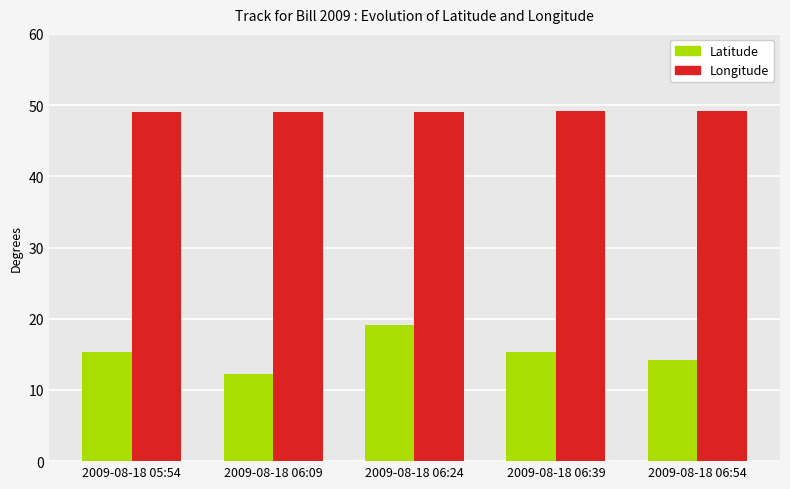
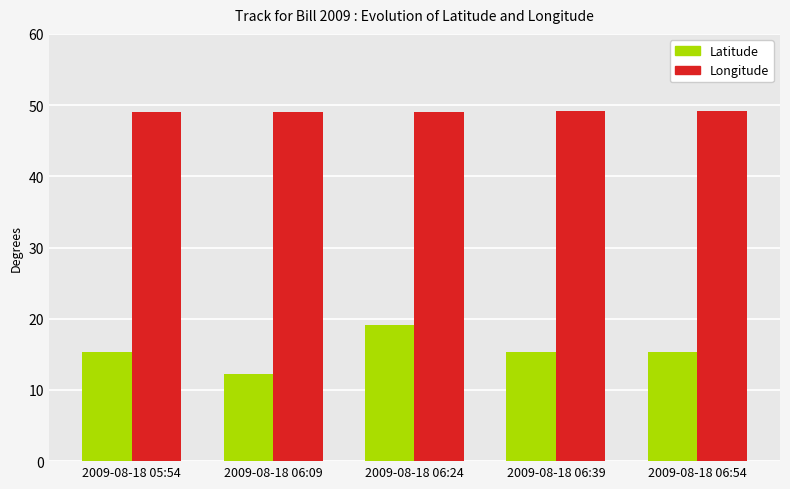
  {
    "Latitude": {
      "2009-08-18 05:54": 15,
      "2009-08-18 06:09": 12,
      "2009-08-18 06:24": 19,
      "2009-08-18 06:39": 15,
-     "2009-08-18 06:54": 14
+     "2009-08-18 06:54": 15
    },
    "Longitude": {
      "2009-08-18 05:54": 49,
      "2009-08-18 06:09": 49,
      "2009-08-18 06:24": 49,
      "2009-08-18 06:39": 49,
      "2009-08-18 06:54": 49
    }
  }
